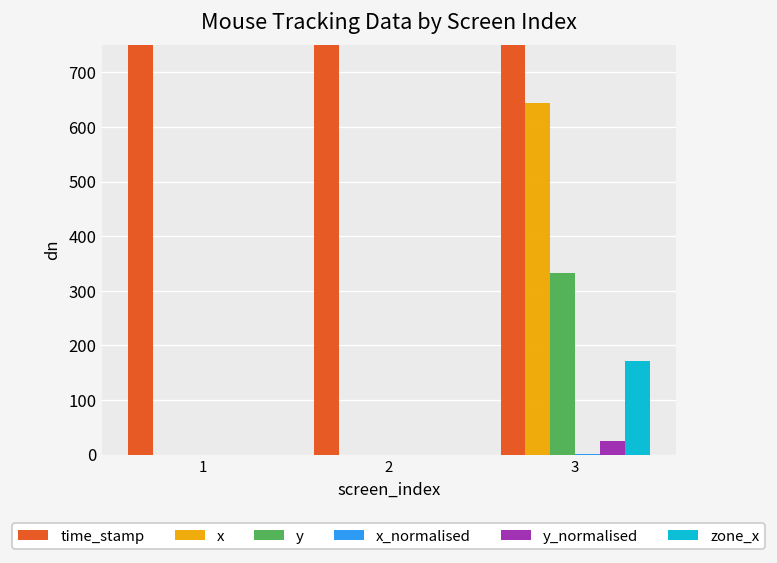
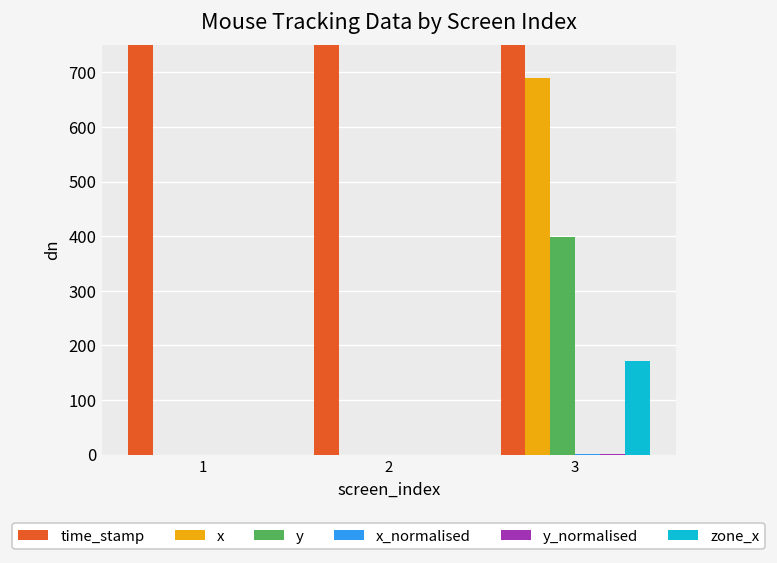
  {
    "x": {
      "1": 0,
      "2": 0,
-     "3": 640
+     "3": 690
    },
    "y": {
      "1": 0,
      "2": 0,
-     "3": 330
+     "3": 400
    },
    "y_normalised": {
      "1": 0,
      "2": 0,
-     "3": 20
+     "3": 0
    }
  }
